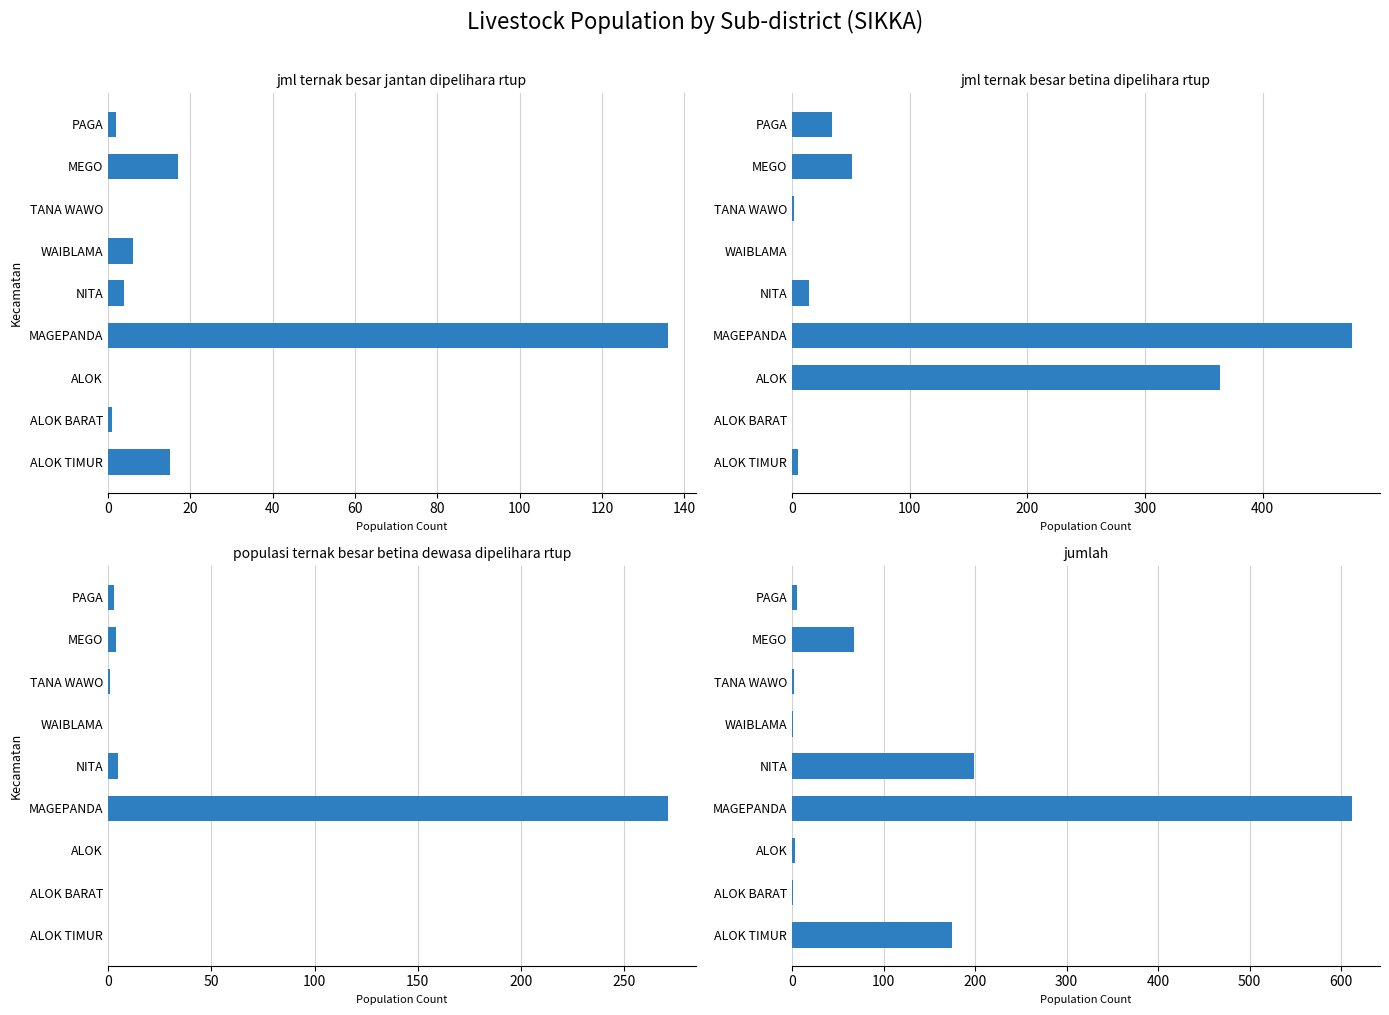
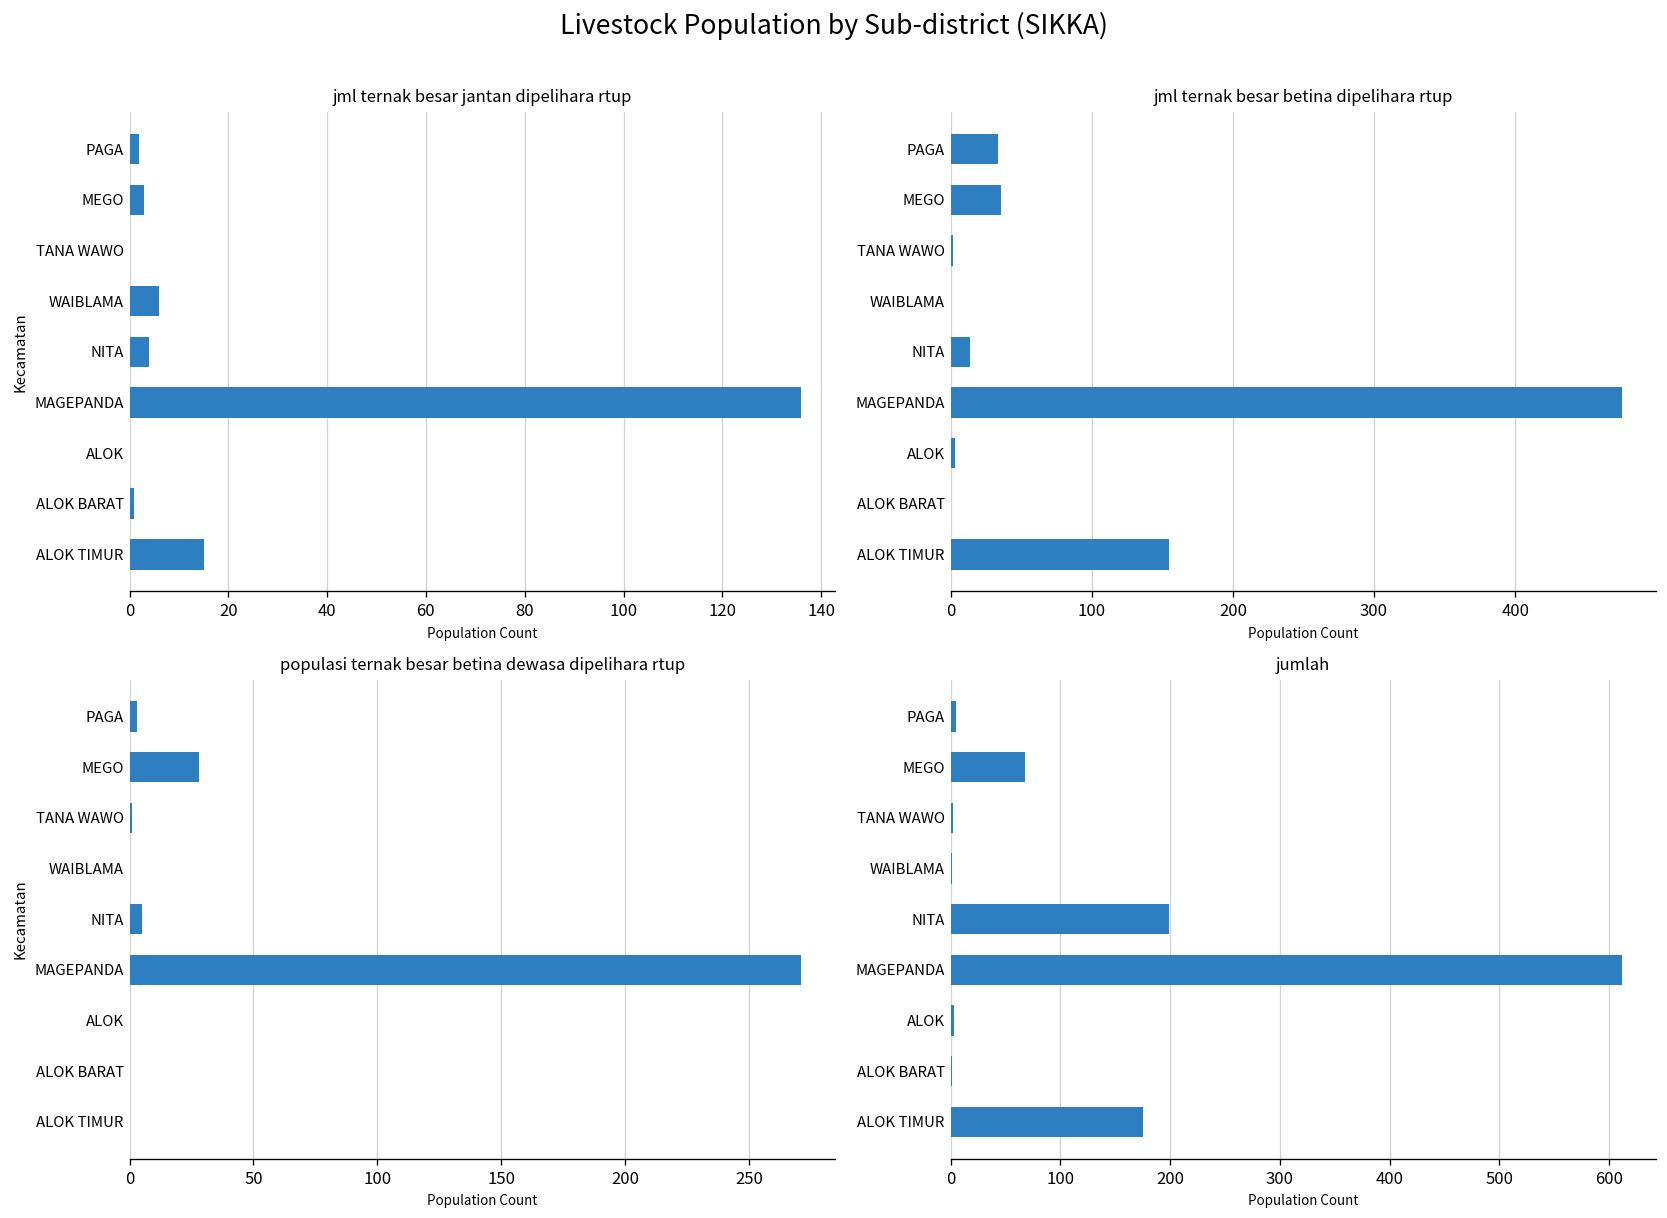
  {
    "jml ternak besar jantan dipelihara rtup": {
      "PAGA": 2,
-     "MEGO": 17,
+     "MEGO": 3,
      "TANA WAWO": 0,
      "WAIBLAMA": 6,
      "NITA": 4,
      "MAGEPANDA": 136,
      "ALOK": 0,
      "ALOK BARAT": 1,
      "ALOK TIMUR": 15
    },
    "jml ternak besar betina dipelihara rtup": {
      "PAGA": 34,
-     "MEGO": 51,
+     "MEGO": 36,
      "WAIBLAMA": 0,
      "NITA": 14,
      "MAGEPANDA": 476,
-     "ALOK": 364,
+     "ALOK": 3,
      "ALOK BARAT": 0,
-     "ALOK TIMUR": 5
+     "ALOK TIMUR": 155
    },
    "populasi ternak besar betina dewasa dipelihara rtup": {
      "PAGA": 3,
-     "MEGO": 4,
+     "MEGO": 28,
      "WAIBLAMA": 0,
      "NITA": 5,
      "MAGEPANDA": 271,
      "ALOK": 0,
      "ALOK BARAT": 0,
      "ALOK TIMUR": 0
    },
    "jumlah": {
      "PAGA": 10,
      "MEGO": 70,
      "NITA": 200,
      "MAGEPANDA": 610,
      "ALOK": 0,
      "ALOK TIMUR": 180
    }
  }
